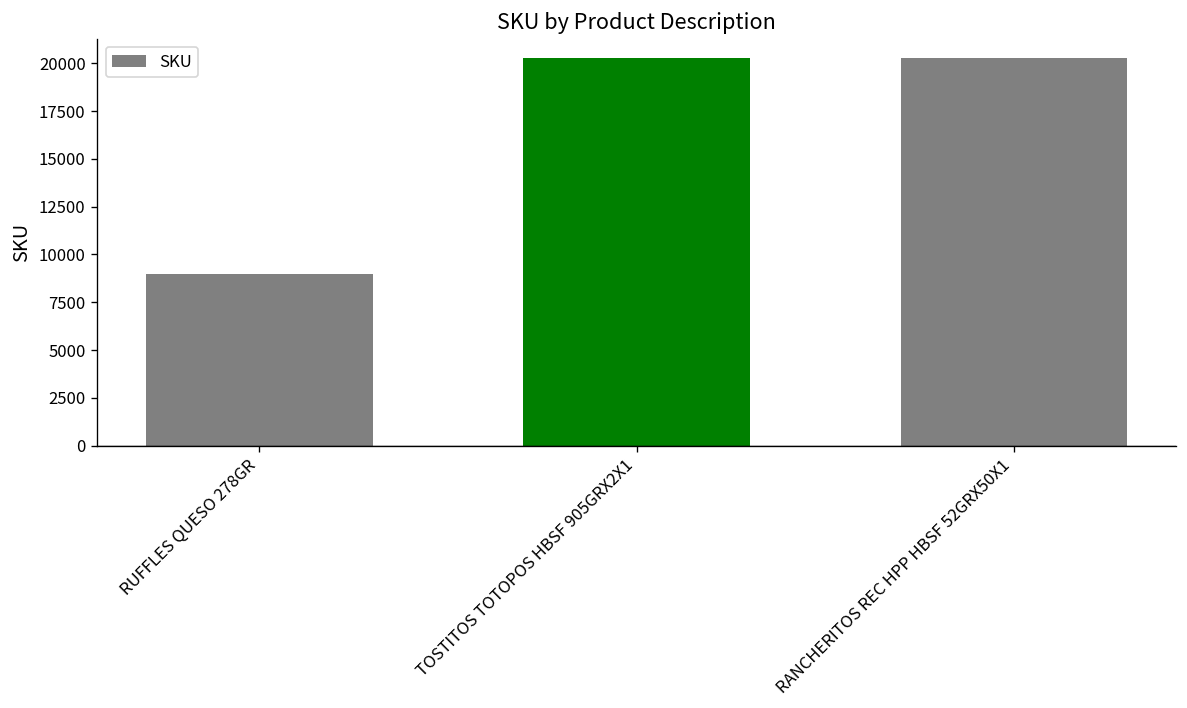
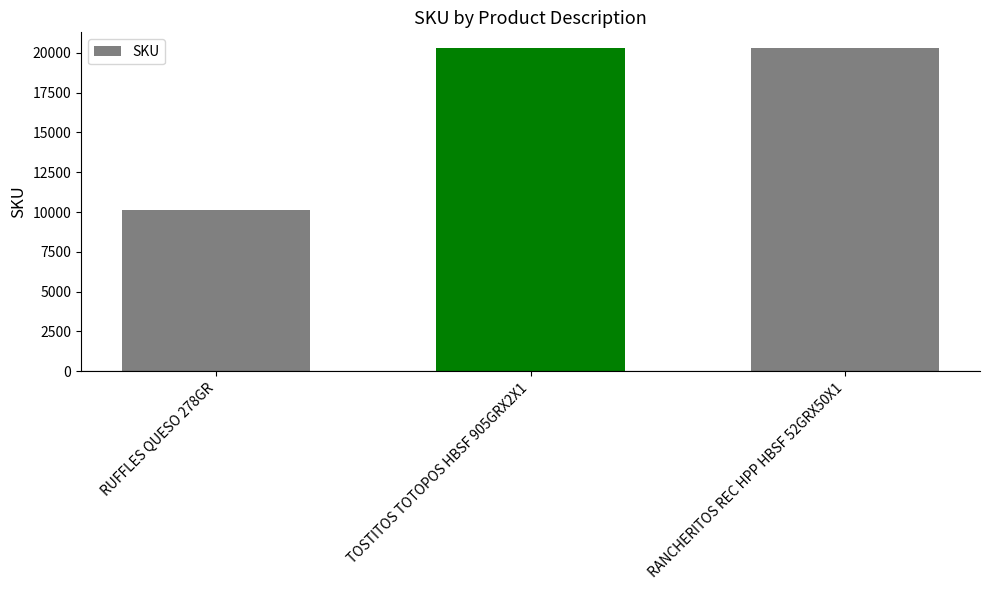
  {
-   "RUFFLES QUESO 278GR": 9000,
+   "RUFFLES QUESO 278GR": 10200,
    "TOSTITOS TOTOPOS HBSF 905GRX2X1": 20300,
    "RANCHERITOS REC HPP HBSF 52GRX50X1": 20300
  }
